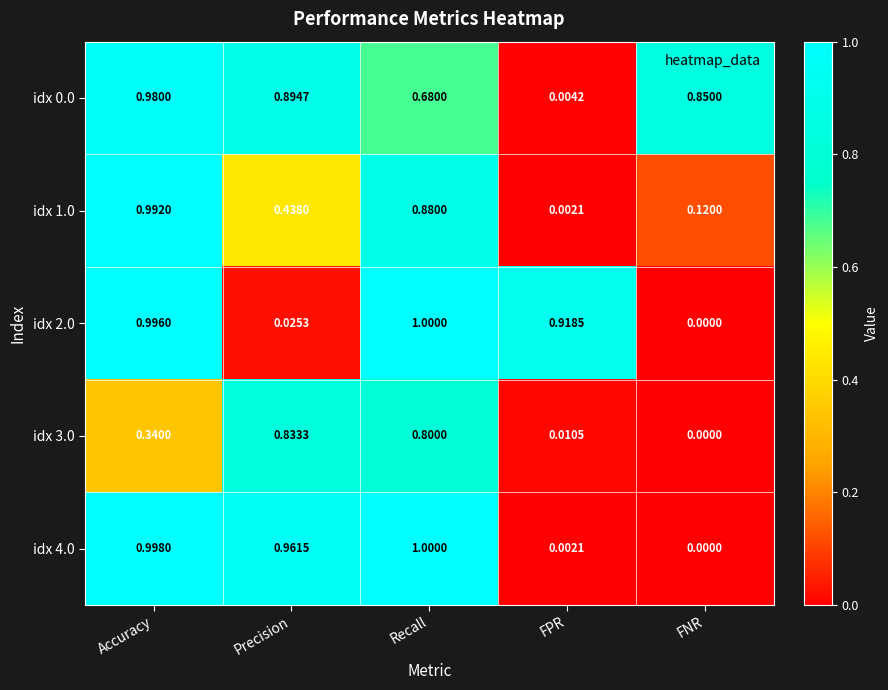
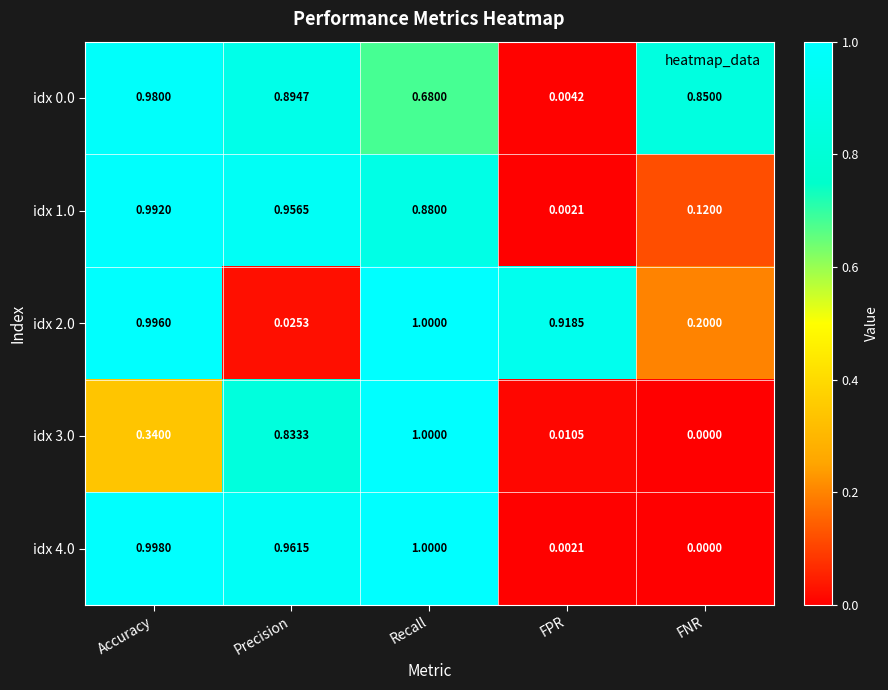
  {
    "idx 0.0": {
      "Accuracy": 0.9800,
      "Precision": 0.8947,
      "Recall": 0.6800,
      "FPR": 0.0042,
      "FNR": 0.8500
    },
    "idx 1.0": {
      "Accuracy": 0.9920,
-     "Precision": 0.4380,
+     "Precision": 0.9565,
      "Recall": 0.8800,
      "FPR": 0.0021,
      "FNR": 0.1200
    },
    "idx 2.0": {
      "Accuracy": 0.9960,
      "Precision": 0.0253,
      "Recall": 1.0000,
      "FPR": 0.9185,
-     "FNR": 0.0000
+     "FNR": 0.2000
    },
    "idx 3.0": {
      "Accuracy": 0.3400,
      "Precision": 0.8333,
-     "Recall": 0.8000,
+     "Recall": 1.0000,
      "FPR": 0.0105,
      "FNR": 0.0000
    },
    "idx 4.0": {
      "Accuracy": 0.9980,
      "Precision": 0.9615,
      "Recall": 1.0000,
      "FPR": 0.0021,
      "FNR": 0.0000
    }
  }
